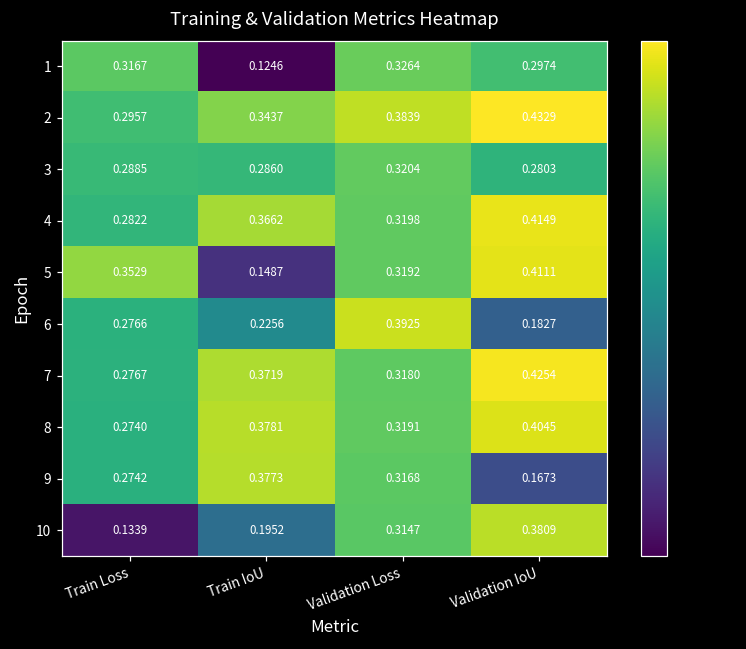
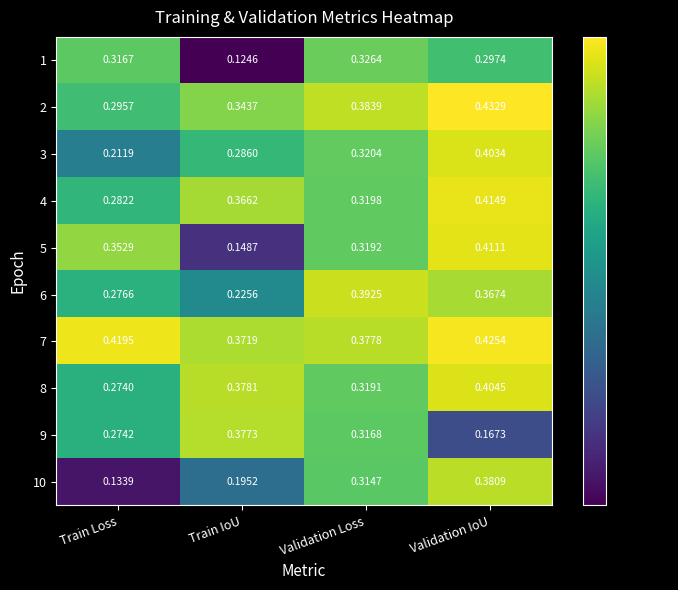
  {
    "1": {
      "Train Loss": 0.3167,
      "Train IoU": 0.1246,
      "Validation Loss": 0.3264,
      "Validation IoU": 0.2974
    },
    "2": {
      "Train Loss": 0.2957,
      "Train IoU": 0.3437,
      "Validation Loss": 0.3839,
      "Validation IoU": 0.4329
    },
    "3": {
-     "Train Loss": 0.2885,
+     "Train Loss": 0.2119,
      "Train IoU": 0.2860,
      "Validation Loss": 0.3204,
-     "Validation IoU": 0.2803
+     "Validation IoU": 0.4034
    },
    "4": {
      "Train Loss": 0.2822,
      "Train IoU": 0.3662,
      "Validation Loss": 0.3198,
      "Validation IoU": 0.4149
    },
    "5": {
      "Train Loss": 0.3529,
      "Train IoU": 0.1487,
      "Validation Loss": 0.3192,
      "Validation IoU": 0.4111
    },
    "6": {
      "Train Loss": 0.2766,
      "Train IoU": 0.2256,
      "Validation Loss": 0.3925,
-     "Validation IoU": 0.1827
+     "Validation IoU": 0.3674
    },
    "7": {
-     "Train Loss": 0.2767,
+     "Train Loss": 0.4195,
      "Train IoU": 0.3719,
-     "Validation Loss": 0.3180,
+     "Validation Loss": 0.3778,
      "Validation IoU": 0.4254
    },
    "8": {
      "Train Loss": 0.2740,
      "Train IoU": 0.3781,
      "Validation Loss": 0.3191,
      "Validation IoU": 0.4045
    },
    "9": {
      "Train Loss": 0.2742,
      "Train IoU": 0.3773,
      "Validation Loss": 0.3168,
      "Validation IoU": 0.1673
    },
    "10": {
      "Train Loss": 0.1339,
      "Train IoU": 0.1952,
      "Validation Loss": 0.3147,
      "Validation IoU": 0.3809
    }
  }
